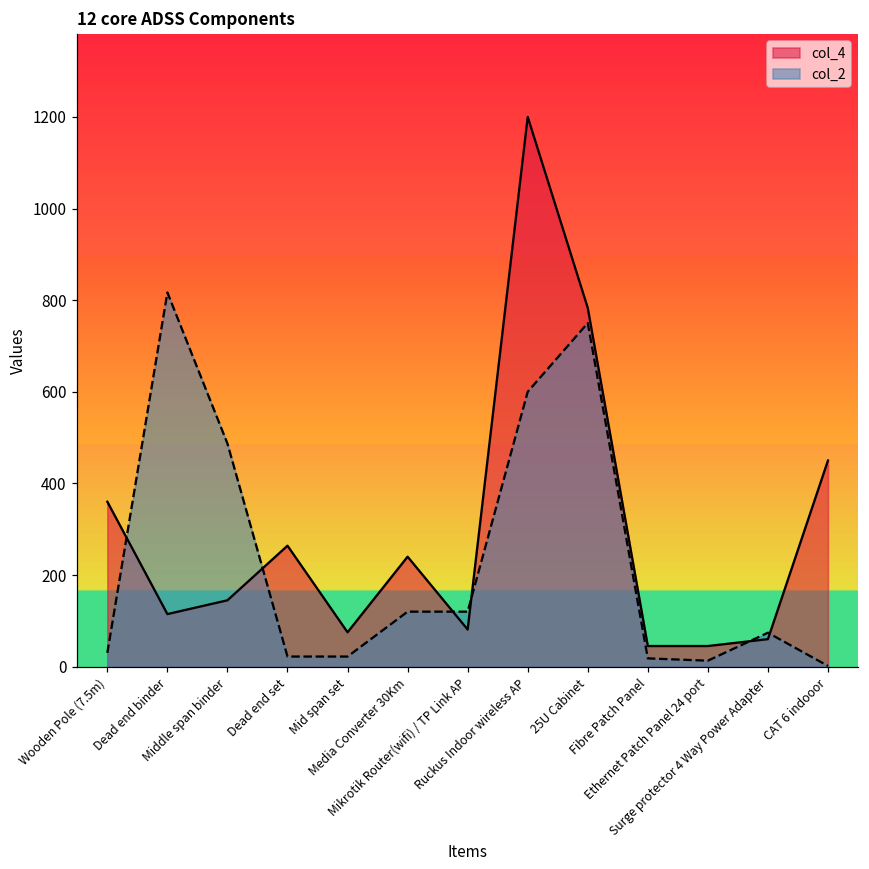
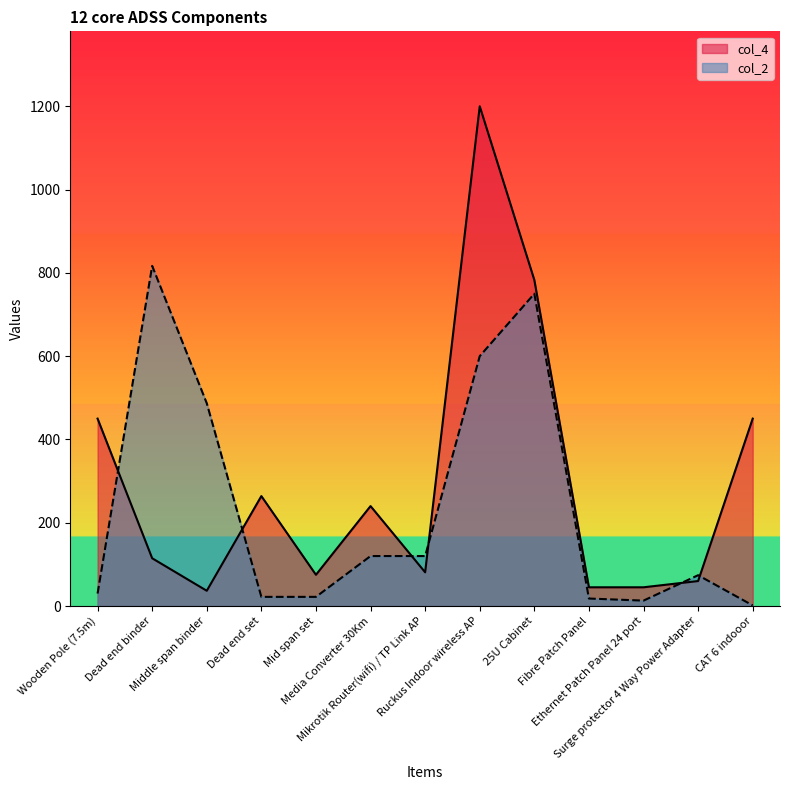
  {
    "col_4": {
-     "Wooden Pole (7.5m)": 360,
+     "Wooden Pole (7.5m)": 450,
      "Dead end binder": 110,
-     "Middle span binder": 140,
+     "Middle span binder": 40,
      "Dead end set": 260,
      "Mid span set": 80,
      "Media Converter 30Km": 240,
      "Mikrotik Router(wifi) / TP Link AP": 80,
      "Ruckus Indoor wireless AP": 1200,
      "25U Cabinet": 780,
      "Fibre Patch Panel": 50,
      "Ethernet Patch Panel 24 port": 50,
      "Surge protector 4 Way Power Adapter": 60,
      "CAT 6 indooor": 450
    },
    "col_2": {
      "Wooden Pole (7.5m)": 30,
      "Dead end binder": 820,
      "Middle span binder": 490,
      "Dead end set": 20,
      "Mid span set": 20,
      "Media Converter 30Km": 120,
      "Mikrotik Router(wifi) / TP Link AP": 120,
      "Ruckus Indoor wireless AP": 600,
      "25U Cabinet": 750,
      "Fibre Patch Panel": 20,
      "Ethernet Patch Panel 24 port": 10,
      "Surge protector 4 Way Power Adapter": 70,
      "CAT 6 indooor": 0
    }
  }
